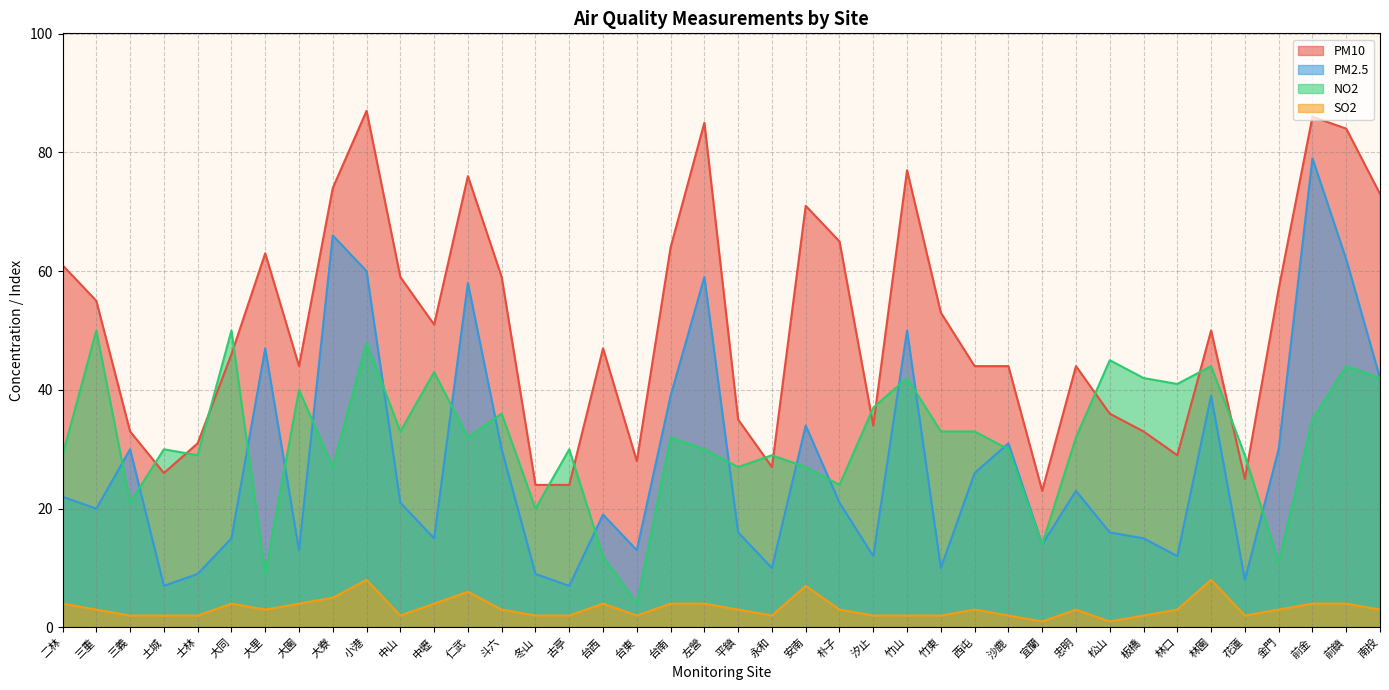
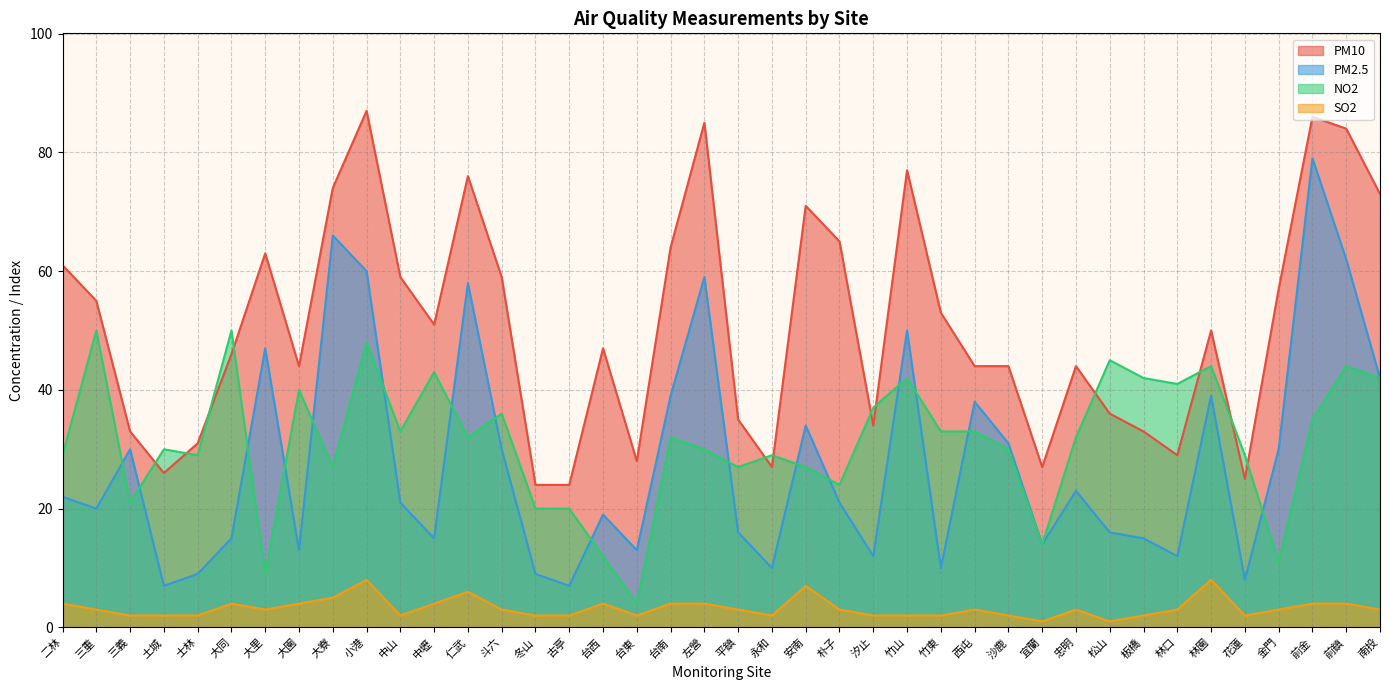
  {
    "PM10": {
      "二林": 61,
      "三重": 55,
      "三義": 33,
      "土城": 26,
      "士林": 31,
      "大同": 46,
      "大里": 63,
      "大園": 44,
      "大寮": 74,
      "小港": 87,
      "中山": 59,
      "中壢": 51,
      "仁武": 76,
      "斗六": 59,
      "冬山": 24,
      "古亭": 24,
      "台西": 47,
      "台東": 28,
      "台南": 64,
      "左營": 85,
      "平鎮": 35,
      "永和": 27,
      "安南": 71,
      "朴子": 65,
      "汐止": 34,
      "竹山": 77,
      "竹東": 53,
      "西屯": 44,
      "沙鹿": 44,
-     "宜蘭": 23,
+     "宜蘭": 27,
      "忠明": 44,
      "松山": 36,
      "板橋": 33,
      "林口": 29,
      "林園": 50,
      "花蓮": 25,
      "金門": 57,
      "前鎮": 84,
      "南投": 73
    },
    "PM2.5": {
      "二林": 22,
      "三重": 20,
      "三義": 30,
      "土城": 7,
      "士林": 9,
      "大同": 15,
      "大里": 47,
      "大園": 13,
      "大寮": 66,
      "小港": 60,
      "中山": 21,
      "中壢": 15,
      "仁武": 58,
      "斗六": 30,
      "冬山": 9,
      "古亭": 7,
      "台西": 19,
      "台東": 13,
      "台南": 39,
      "左營": 59,
      "平鎮": 16,
      "永和": 10,
      "安南": 34,
      "朴子": 21,
      "汐止": 12,
      "竹山": 50,
      "竹東": 10,
-     "西屯": 26,
+     "西屯": 38,
      "沙鹿": 31,
      "忠明": 23,
      "松山": 16,
      "板橋": 15,
      "林口": 12,
      "林園": 39,
      "花蓮": 8,
      "金門": 30,
      "前金": 79,
      "前鎮": 62
    },
    "NO2": {
      "二林": 29,
      "三重": 50,
      "三義": 21,
      "土城": 30,
      "士林": 29,
      "大同": 50,
      "大里": 9,
      "大園": 40,
      "大寮": 27,
      "小港": 48,
      "中山": 33,
      "中壢": 43,
      "仁武": 32,
      "斗六": 36,
      "冬山": 20,
-     "古亭": 30,
+     "古亭": 20,
      "台西": 12,
      "台東": 4,
      "台南": 32,
      "左營": 30,
      "平鎮": 27,
      "永和": 29,
      "安南": 27,
      "朴子": 24,
      "汐止": 37,
      "竹山": 42,
      "竹東": 33,
      "西屯": 33,
      "沙鹿": 30,
      "忠明": 32,
      "松山": 45,
      "板橋": 42,
      "林口": 41,
      "林園": 44,
      "花蓮": 29,
      "金門": 11,
      "前金": 35,
      "前鎮": 44
    },
    "SO2": {
      "二林": 4,
      "三重": 3,
      "三義": 2,
      "土城": 2,
      "士林": 2,
      "大同": 4,
      "大里": 3,
      "大園": 4,
      "大寮": 5,
      "小港": 8,
      "中山": 2,
      "中壢": 4,
      "仁武": 6,
      "斗六": 3,
      "冬山": 2,
      "古亭": 2,
      "台西": 4,
      "台東": 2,
      "台南": 4,
      "左營": 4,
      "平鎮": 3,
      "永和": 2,
      "安南": 7,
      "朴子": 3,
      "汐止": 2,
      "竹山": 2,
      "竹東": 2,
      "西屯": 3,
      "沙鹿": 2,
      "宜蘭": 1,
      "忠明": 3,
      "松山": 1,
      "板橋": 2,
      "林口": 3,
      "林園": 8,
      "花蓮": 2,
      "金門": 3,
      "前金": 4,
      "前鎮": 4,
      "南投": 3
    }
  }
